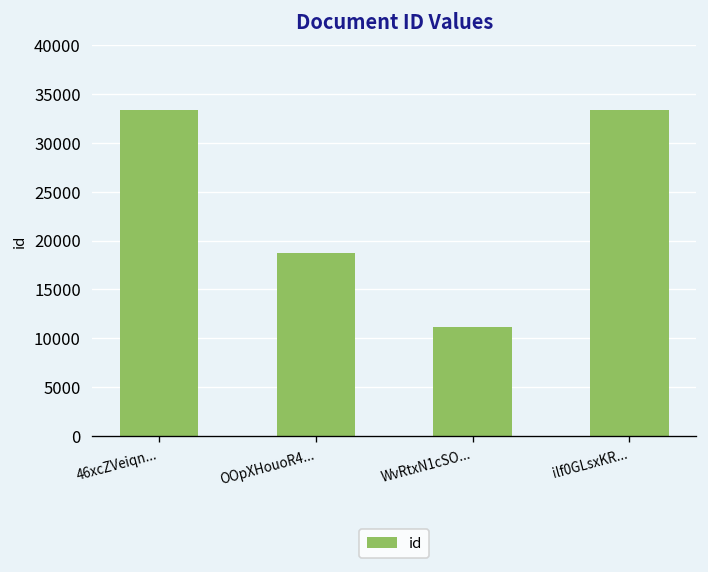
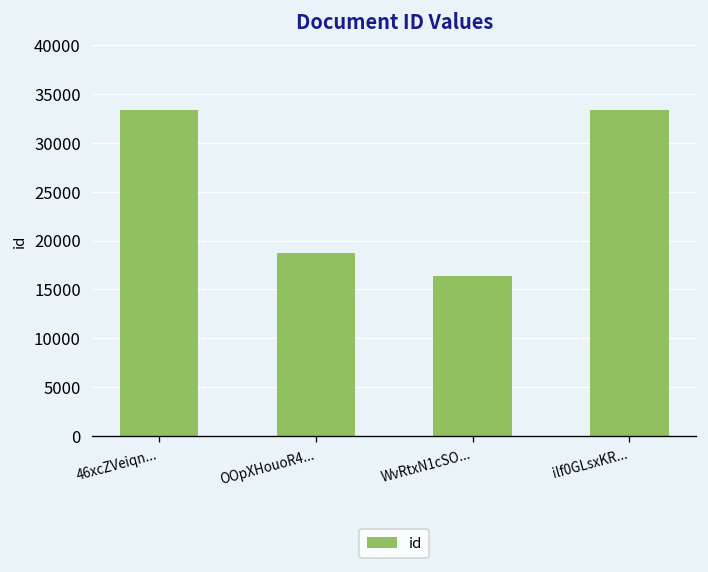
  {
    "46xcZVeiqn...": 33000,
    "OOpXHouoR4...": 19000,
-   "WvRtxN1cSO...": 11000,
+   "WvRtxN1cSO...": 16000,
    "ilf0GLsxKR...": 33000
  }
